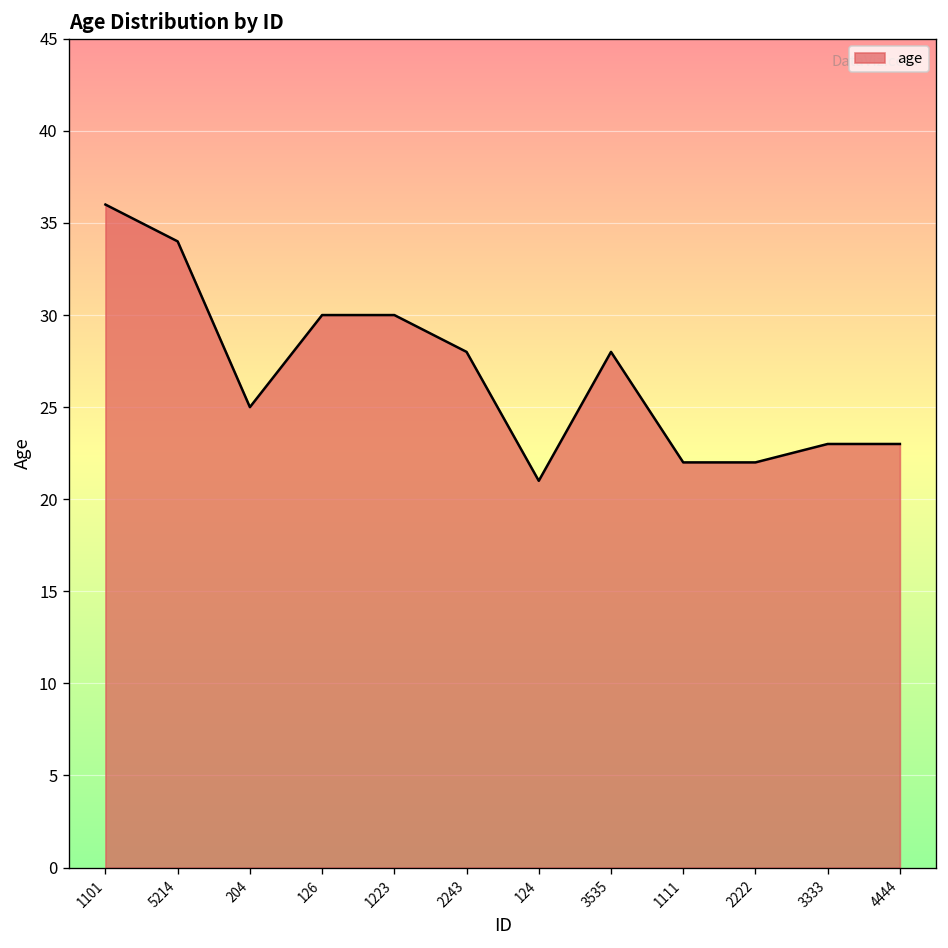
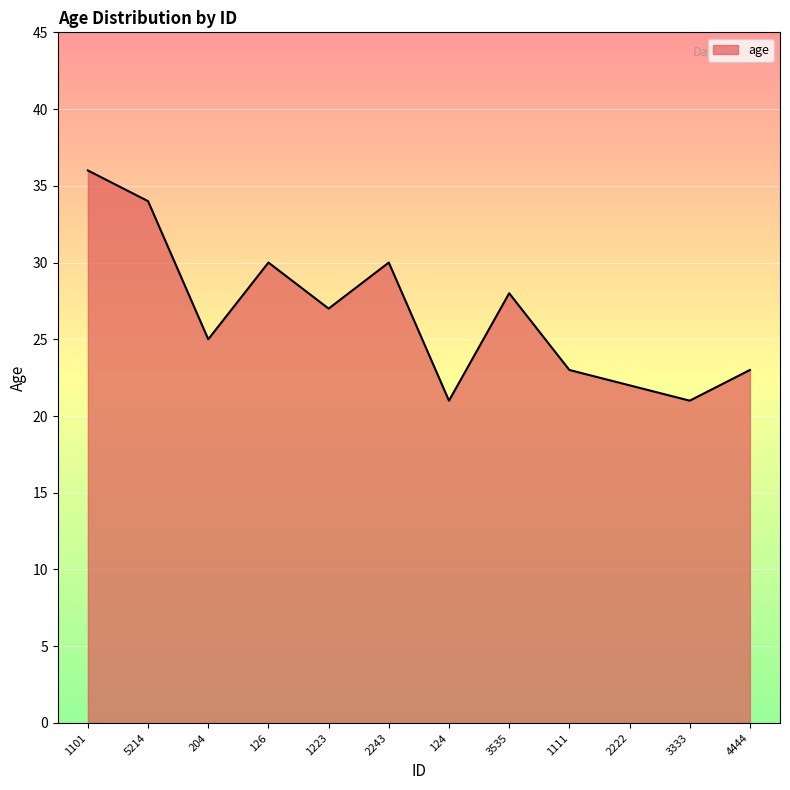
  {
    "1101": 36,
    "5214": 34,
    "204": 25,
    "126": 30,
-   "1223": 30,
-   "2243": 28,
+   "1223": 27,
+   "2243": 30,
    "124": 21,
    "3535": 28,
-   "1111": 22,
+   "1111": 23,
    "2222": 22,
-   "3333": 23,
+   "3333": 21,
    "4444": 23
  }
